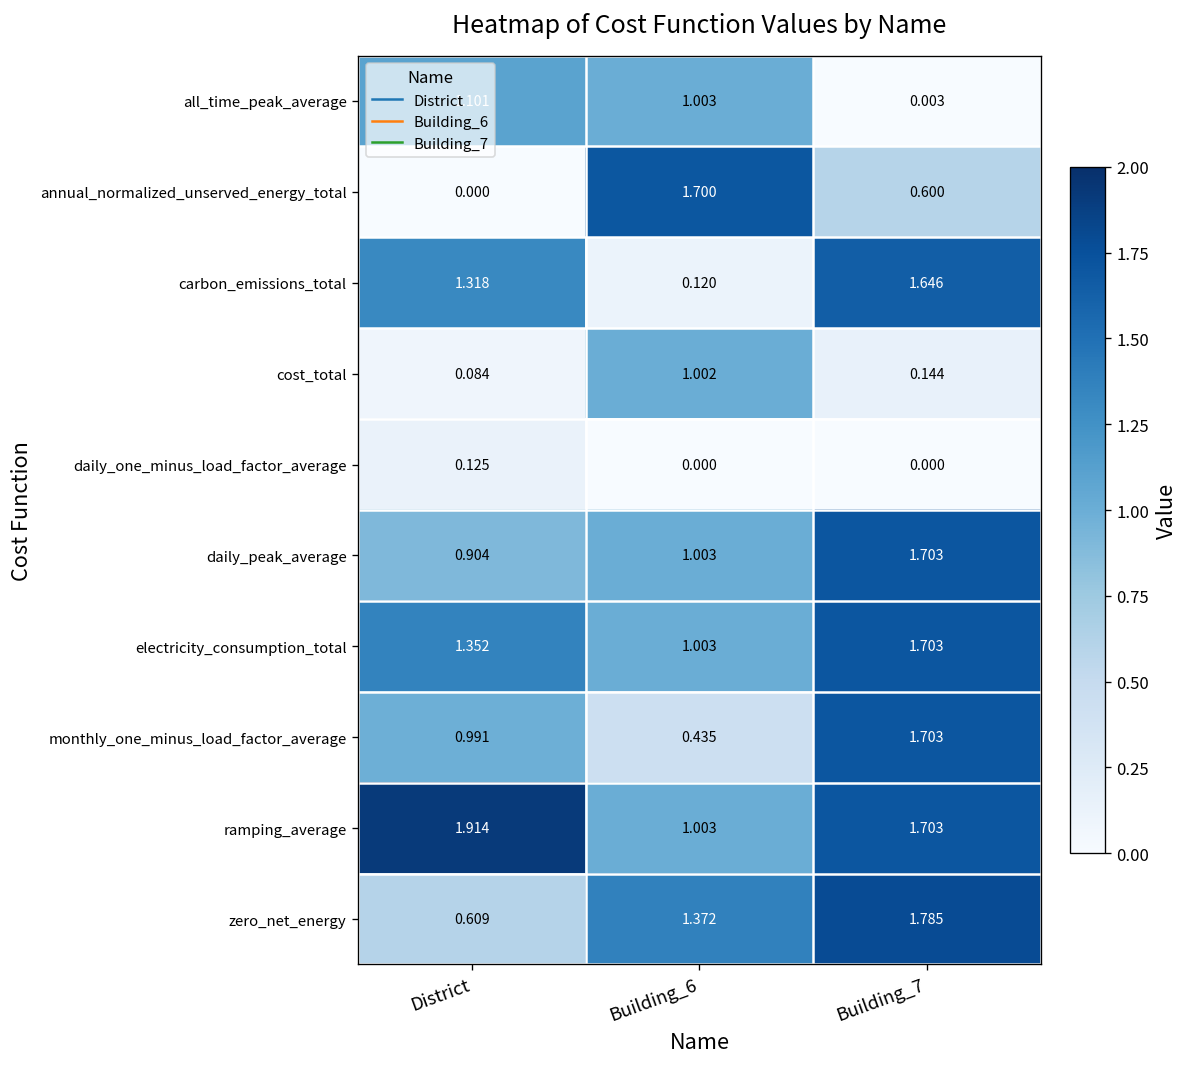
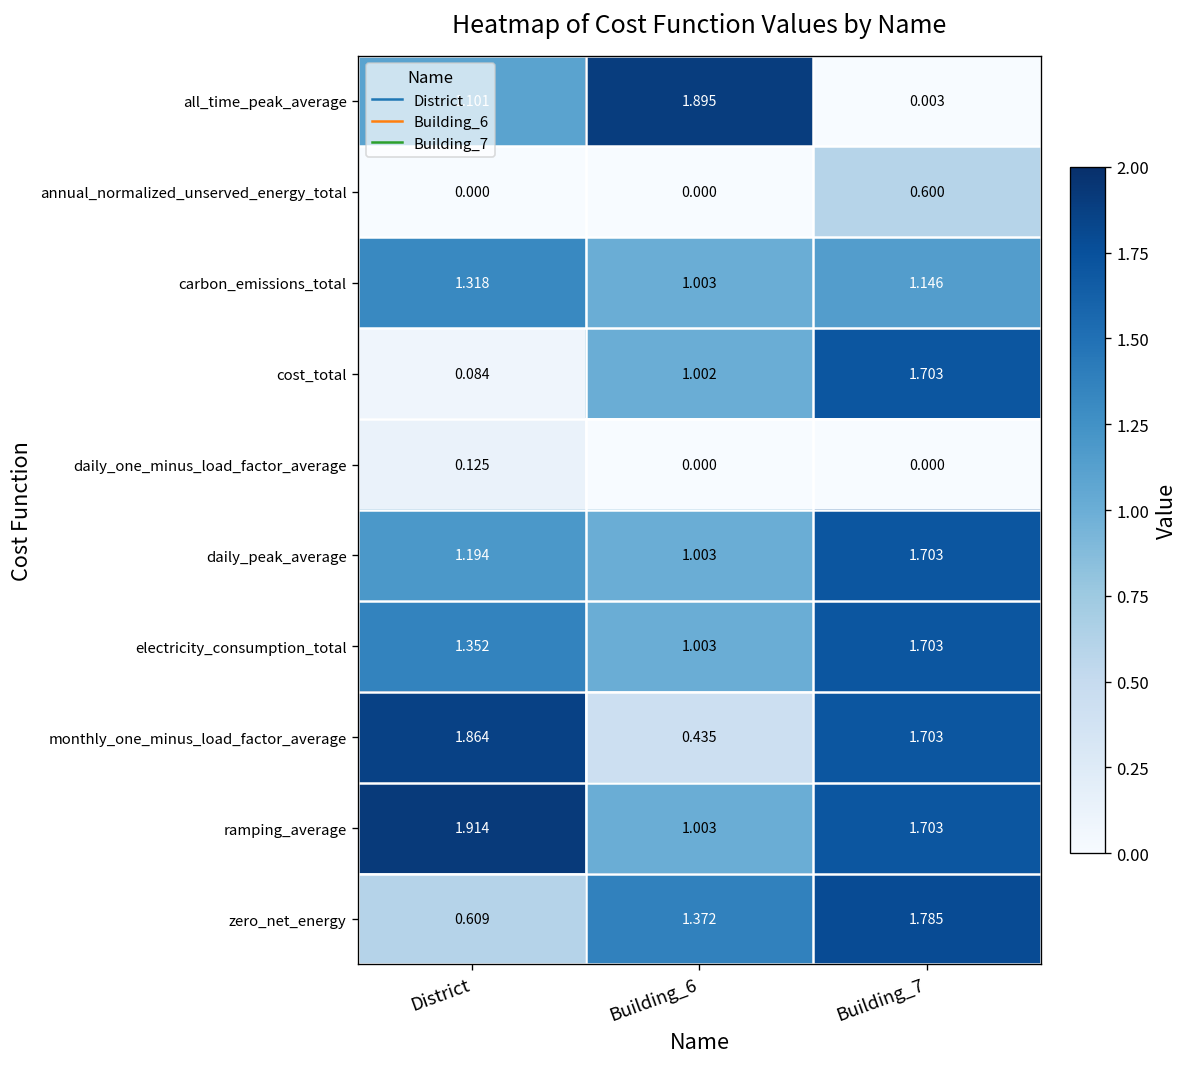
  {
    "all_time_peak_average": {
-     "Building_6": 1.003,
+     "Building_6": 1.895,
      "Building_7": 0.003
    },
    "annual_normalized_unserved_energy_total": {
      "District": 0.000,
-     "Building_6": 1.700,
+     "Building_6": 0.000,
      "Building_7": 0.600
    },
    "carbon_emissions_total": {
      "District": 1.318,
-     "Building_6": 0.120,
-     "Building_7": 1.646
+     "Building_6": 1.003,
+     "Building_7": 1.146
    },
    "cost_total": {
      "District": 0.084,
      "Building_6": 1.002,
-     "Building_7": 0.144
+     "Building_7": 1.703
    },
    "daily_one_minus_load_factor_average": {
      "District": 0.125,
      "Building_6": 0.000,
      "Building_7": 0.000
    },
    "daily_peak_average": {
-     "District": 0.904,
+     "District": 1.194,
      "Building_6": 1.003,
      "Building_7": 1.703
    },
    "electricity_consumption_total": {
      "District": 1.352,
      "Building_6": 1.003,
      "Building_7": 1.703
    },
    "monthly_one_minus_load_factor_average": {
-     "District": 0.991,
+     "District": 1.864,
      "Building_6": 0.435,
      "Building_7": 1.703
    },
    "ramping_average": {
      "District": 1.914,
      "Building_6": 1.003,
      "Building_7": 1.703
    },
    "zero_net_energy": {
      "District": 0.609,
      "Building_6": 1.372,
      "Building_7": 1.785
    }
  }
